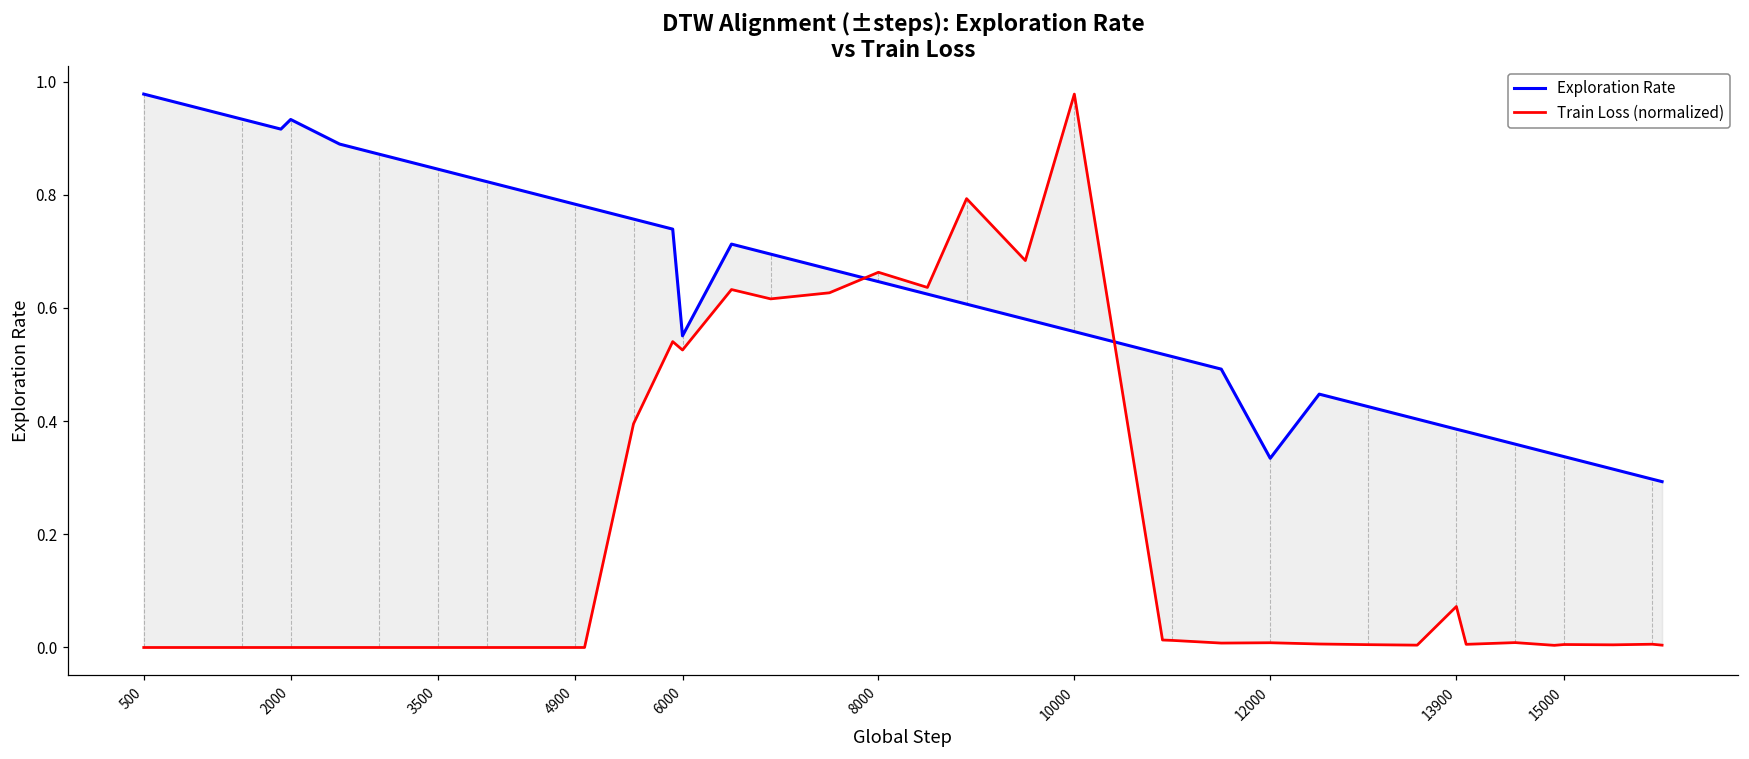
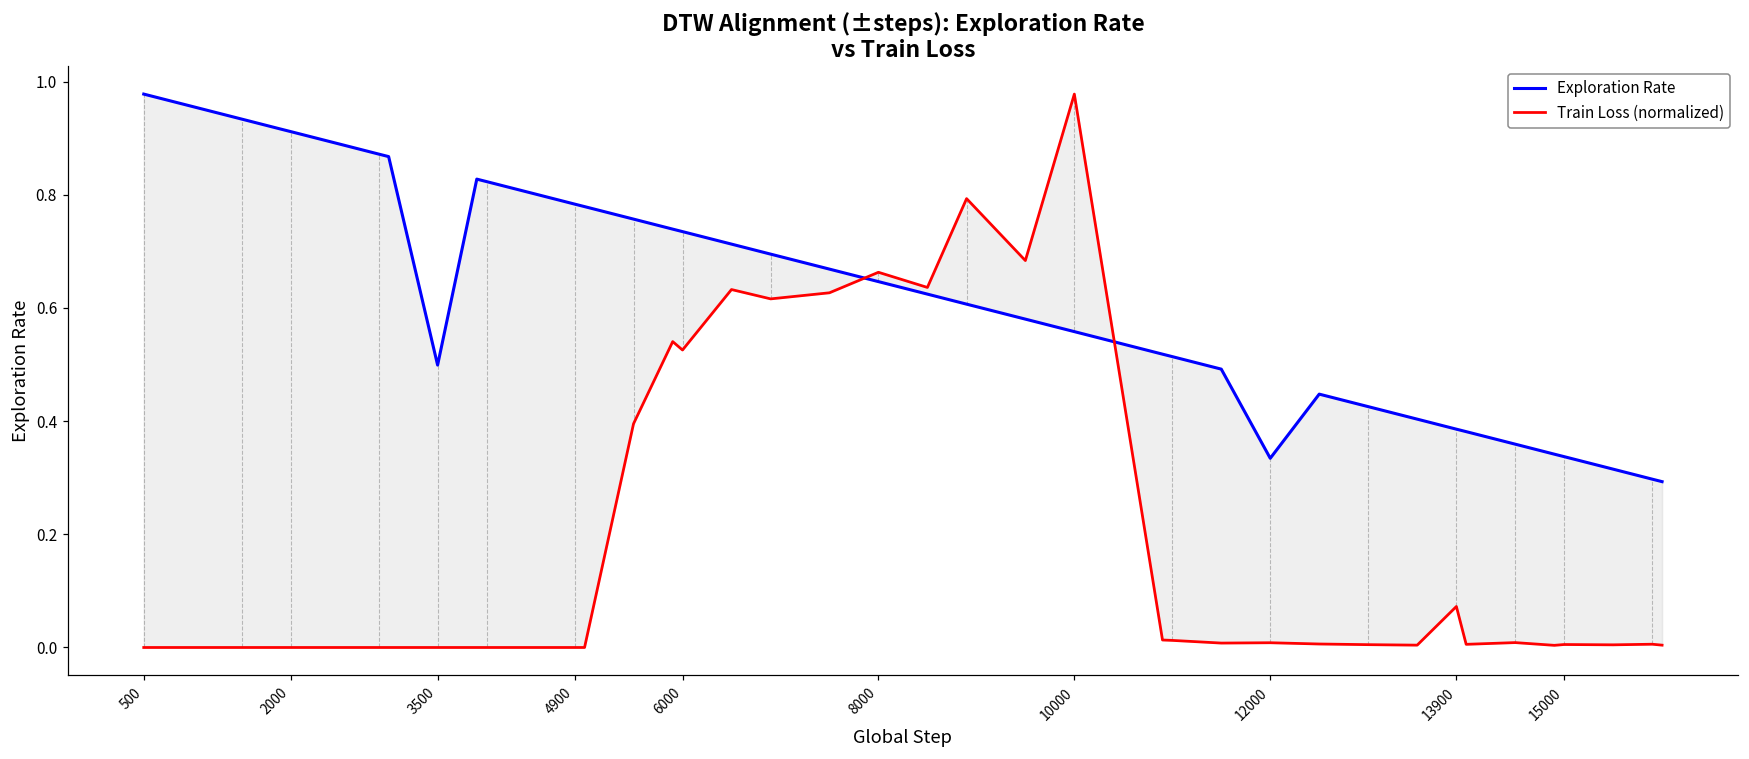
  {
    "Exploration Rate": {
-     "2000": 0.93,
-     "3500": 0.85,
-     "6000": 0.55
+     "2000": 0.91,
+     "3500": 0.50,
+     "6000": 0.73
    }
  }
